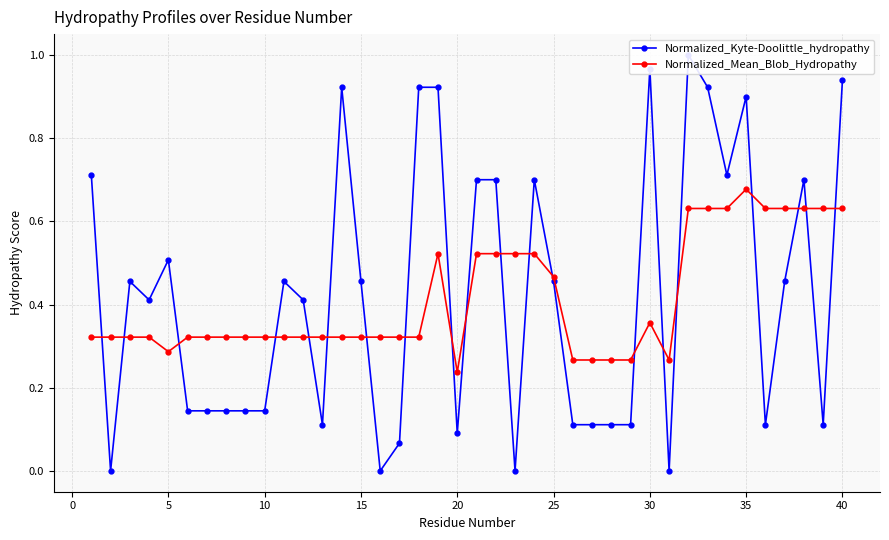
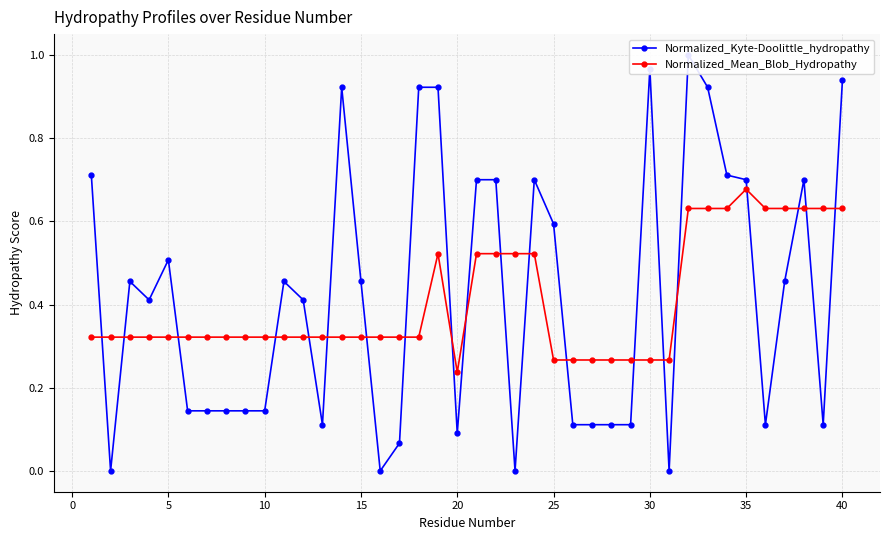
  {
    "Normalized_Kyte-Doolittle_hydropathy": {
      "5": 0.51,
      "10": 0.14,
      "15": 0.46,
      "20": 0.09,
-     "25": 0.46,
-     "35": 0.9,
+     "25": 0.59,
+     "35": 0.7,
      "40": 0.94
    },
    "Normalized_Mean_Blob_Hydropathy": {
-     "5": 0.29,
+     "5": 0.32,
      "10": 0.32,
      "15": 0.32,
      "20": 0.24,
-     "25": 0.47,
-     "30": 0.36,
+     "25": 0.27,
+     "30": 0.27,
      "35": 0.68,
      "40": 0.63
    }
  }
